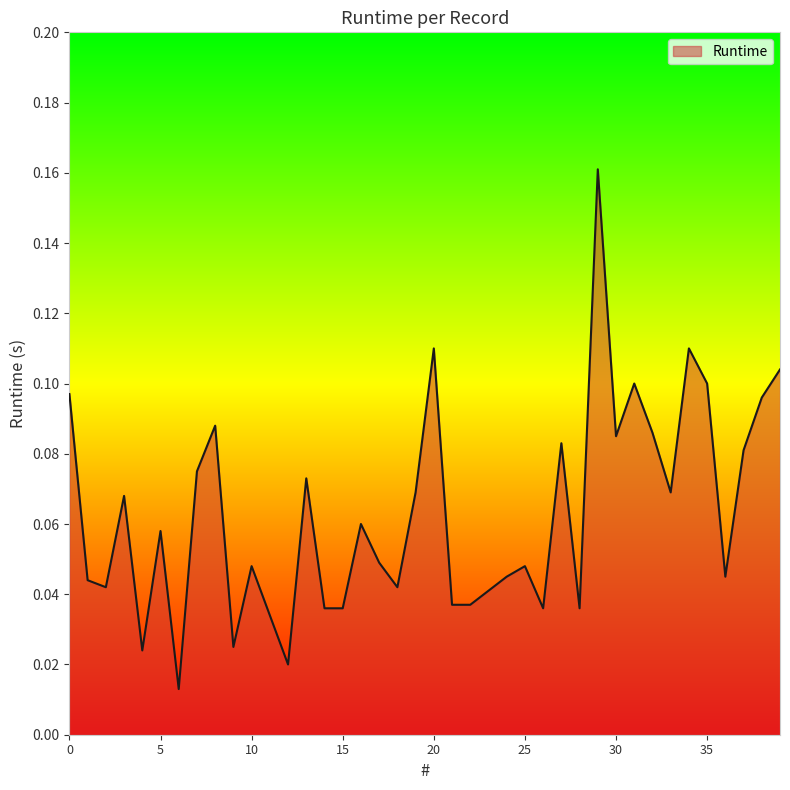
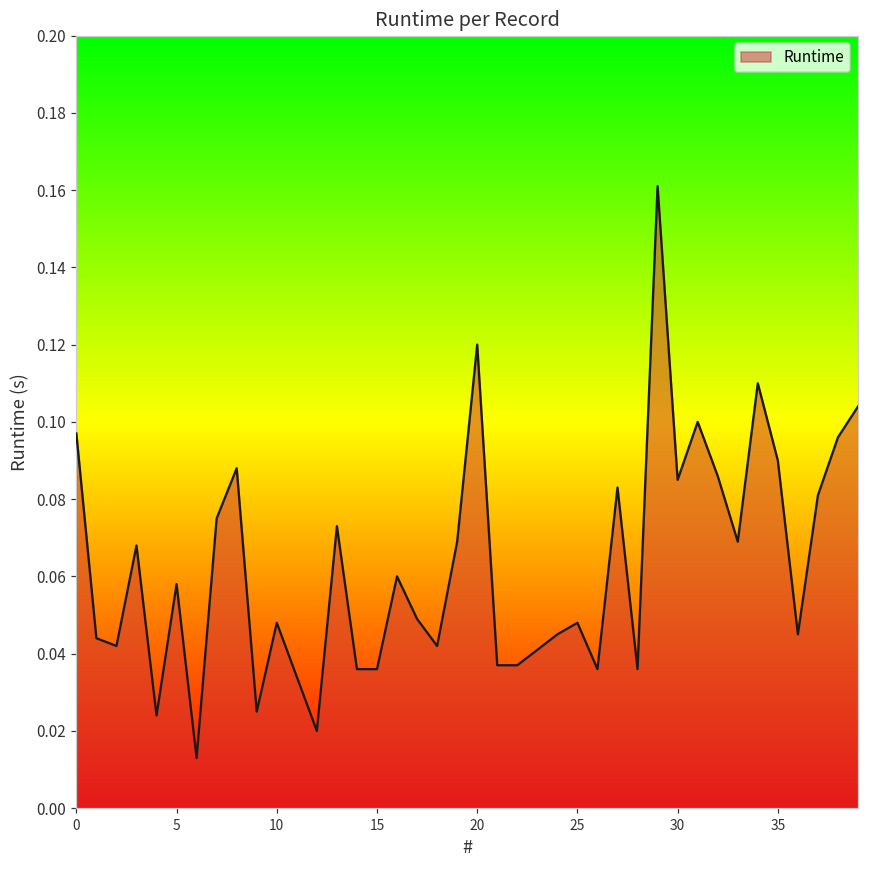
  {
    "0": 0.097,
    "5": 0.058,
    "10": 0.048,
    "15": 0.036,
-   "20": 0.11,
+   "20": 0.12,
    "25": 0.048,
    "30": 0.085,
-   "35": 0.10
+   "35": 0.09
  }
